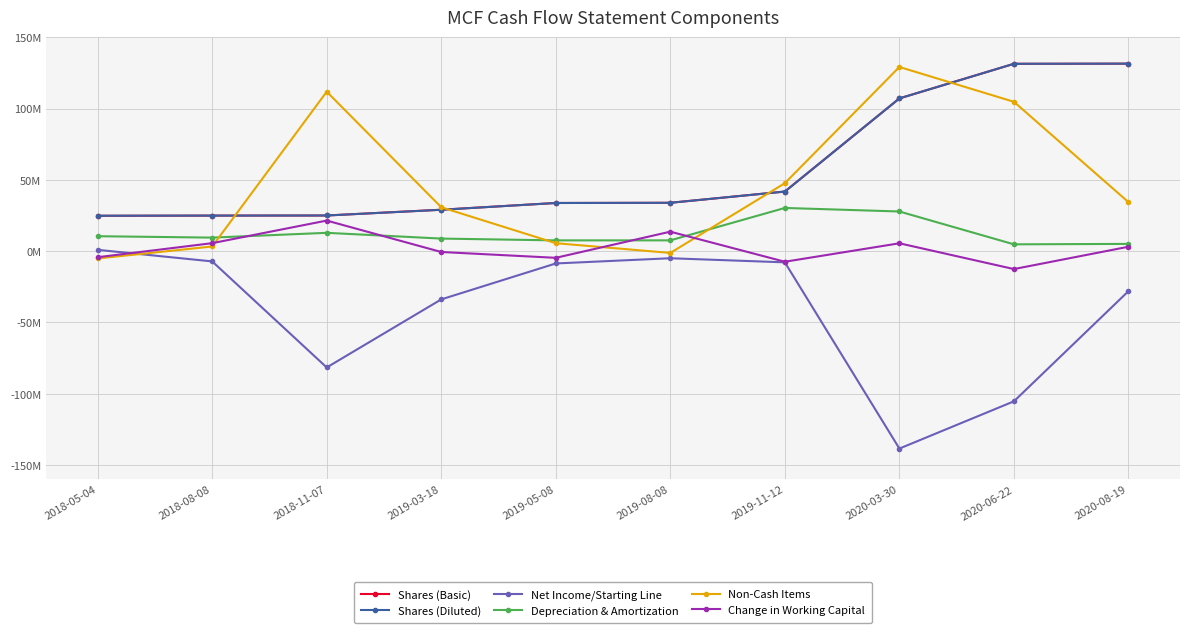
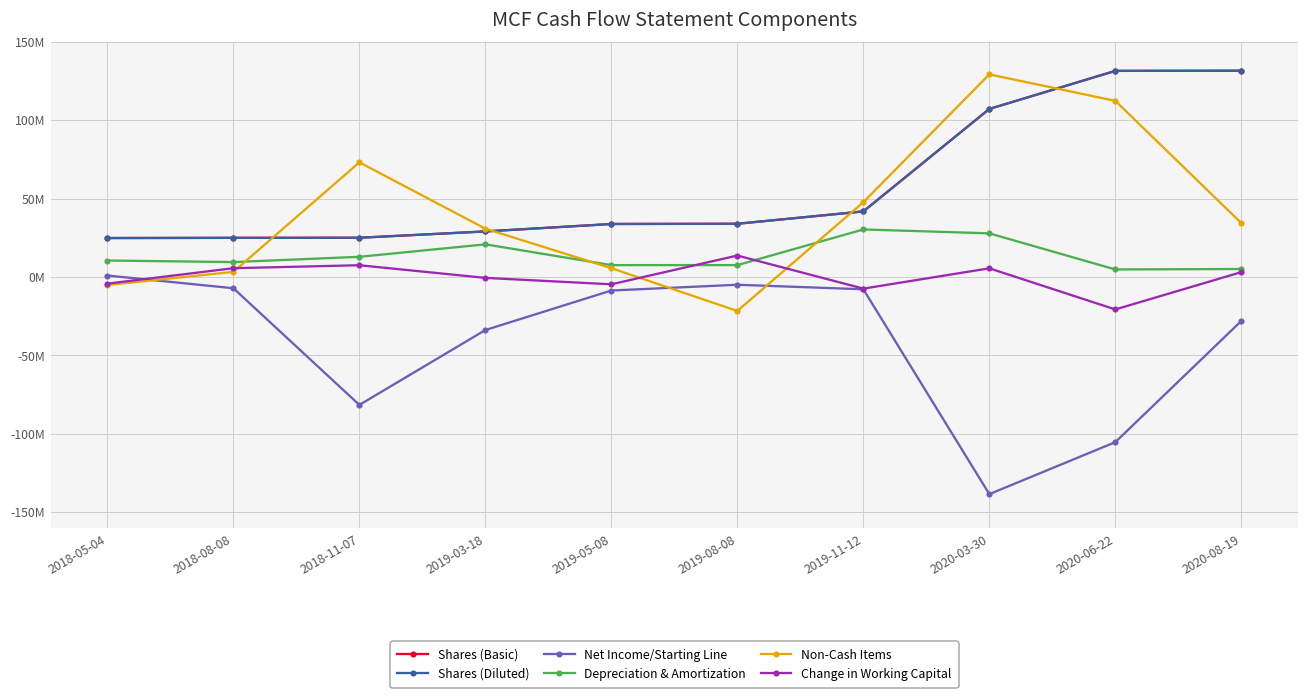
  {
    "Depreciation & Amortization": {
      "2018-05-04": 10000000,
      "2018-08-08": 9000000,
      "2018-11-07": 13000000,
-     "2019-03-18": 9000000,
+     "2019-03-18": 21000000,
      "2019-05-08": 8000000,
      "2019-08-08": 8000000,
      "2019-11-12": 30000000,
      "2020-03-30": 28000000,
      "2020-06-22": 5000000,
      "2020-08-19": 5000000
    },
    "Non-Cash Items": {
      "2018-08-08": 3000000,
-     "2018-11-07": 112000000,
+     "2018-11-07": 73000000,
      "2019-05-08": 6000000,
-     "2019-08-08": -1000000,
+     "2019-08-08": -22000000,
      "2019-11-12": 48000000,
      "2020-03-30": 129000000,
-     "2020-06-22": 105000000,
+     "2020-06-22": 112000000,
      "2020-08-19": 34000000
    },
    "Change in Working Capital": {
      "2018-08-08": 6000000,
-     "2018-11-07": 21000000,
+     "2018-11-07": 7000000,
      "2019-03-18": -1000000,
      "2019-05-08": -5000000,
      "2019-08-08": 14000000,
      "2020-03-30": 6000000,
-     "2020-06-22": -13000000,
+     "2020-06-22": -21000000,
      "2020-08-19": 3000000
    }
  }
